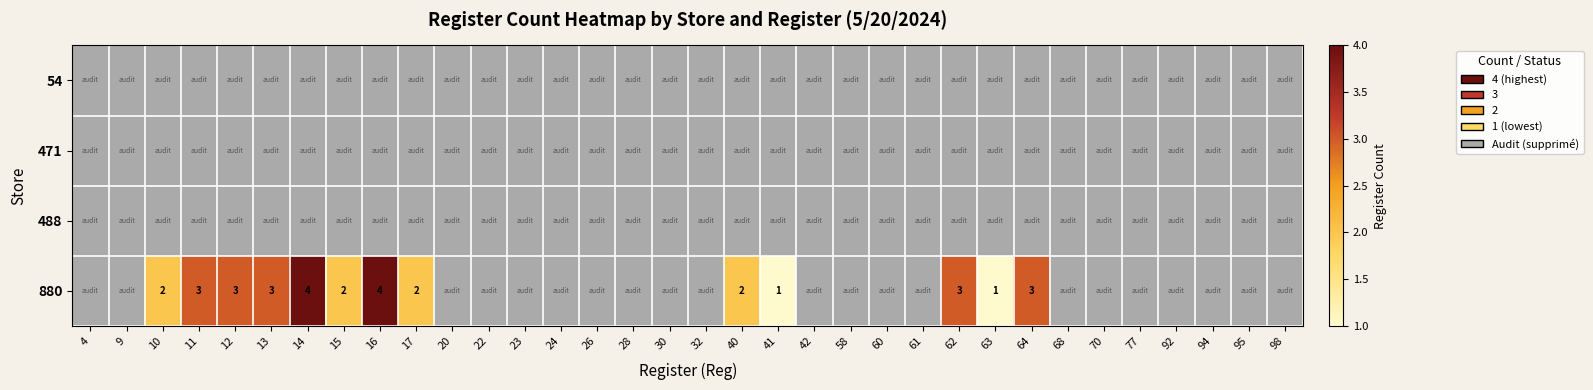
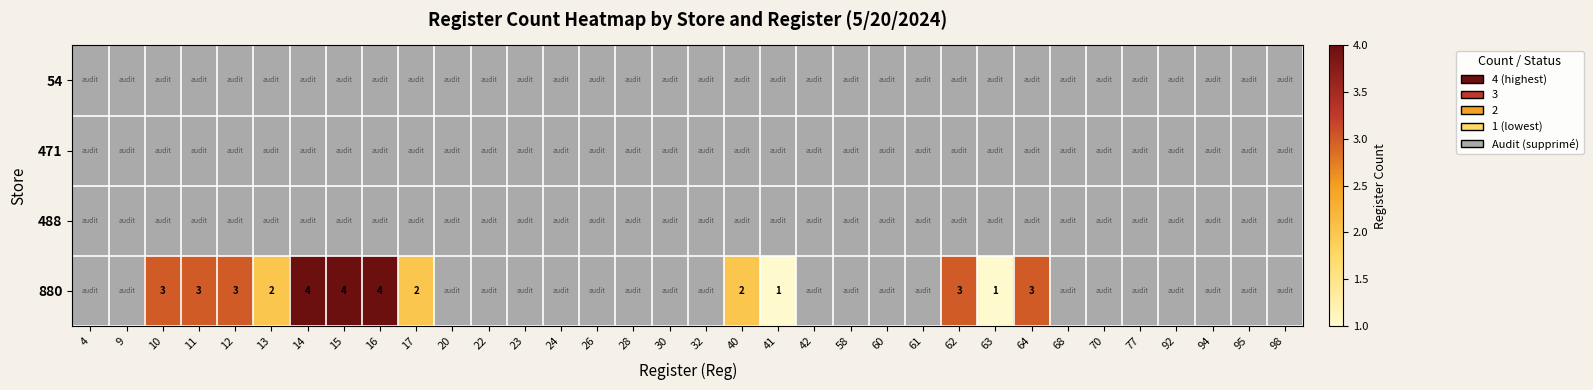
  {
    "880": {
-     "10": 2,
+     "10": 3,
      "11": 3,
      "12": 3,
-     "13": 3,
+     "13": 2,
      "14": 4,
-     "15": 2,
+     "15": 4,
      "16": 4,
      "17": 2,
      "40": 2,
      "41": 1,
      "62": 3,
      "63": 1,
      "64": 3
    }
  }
